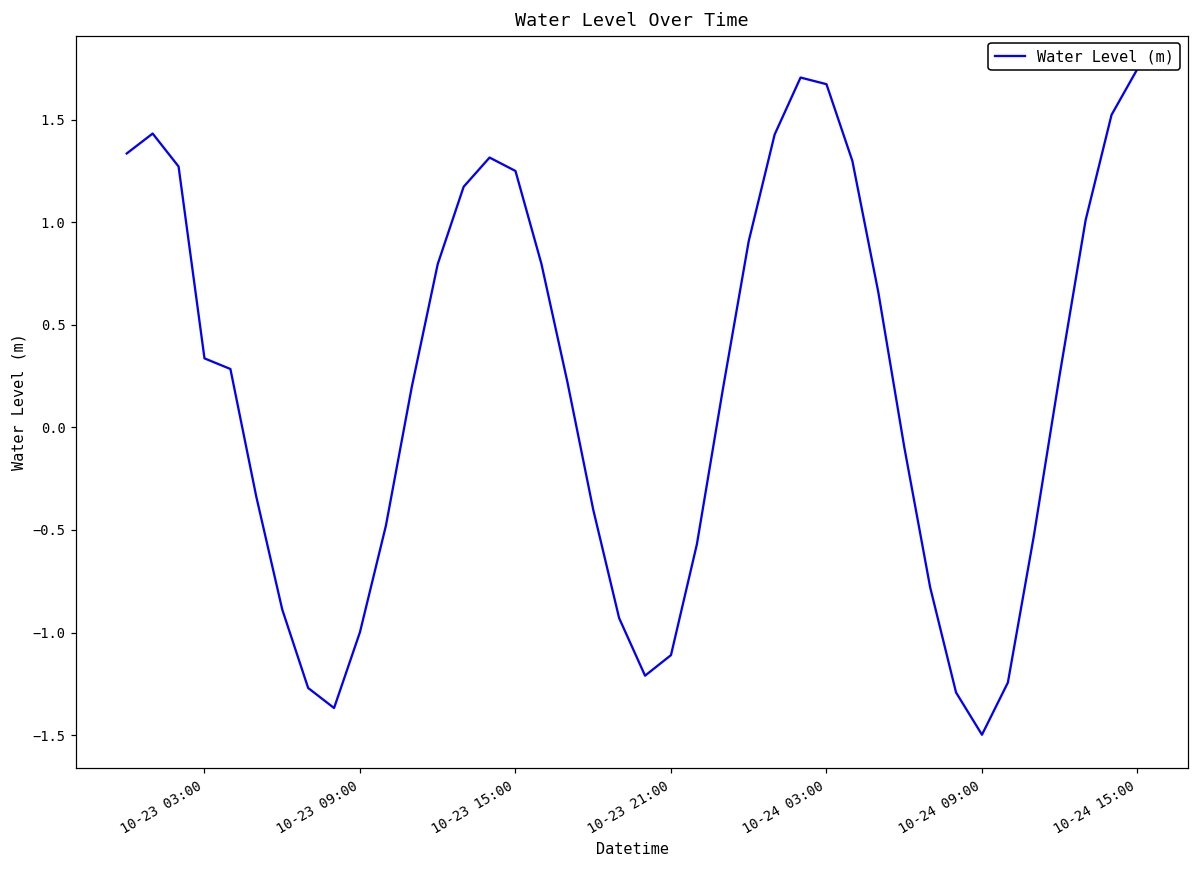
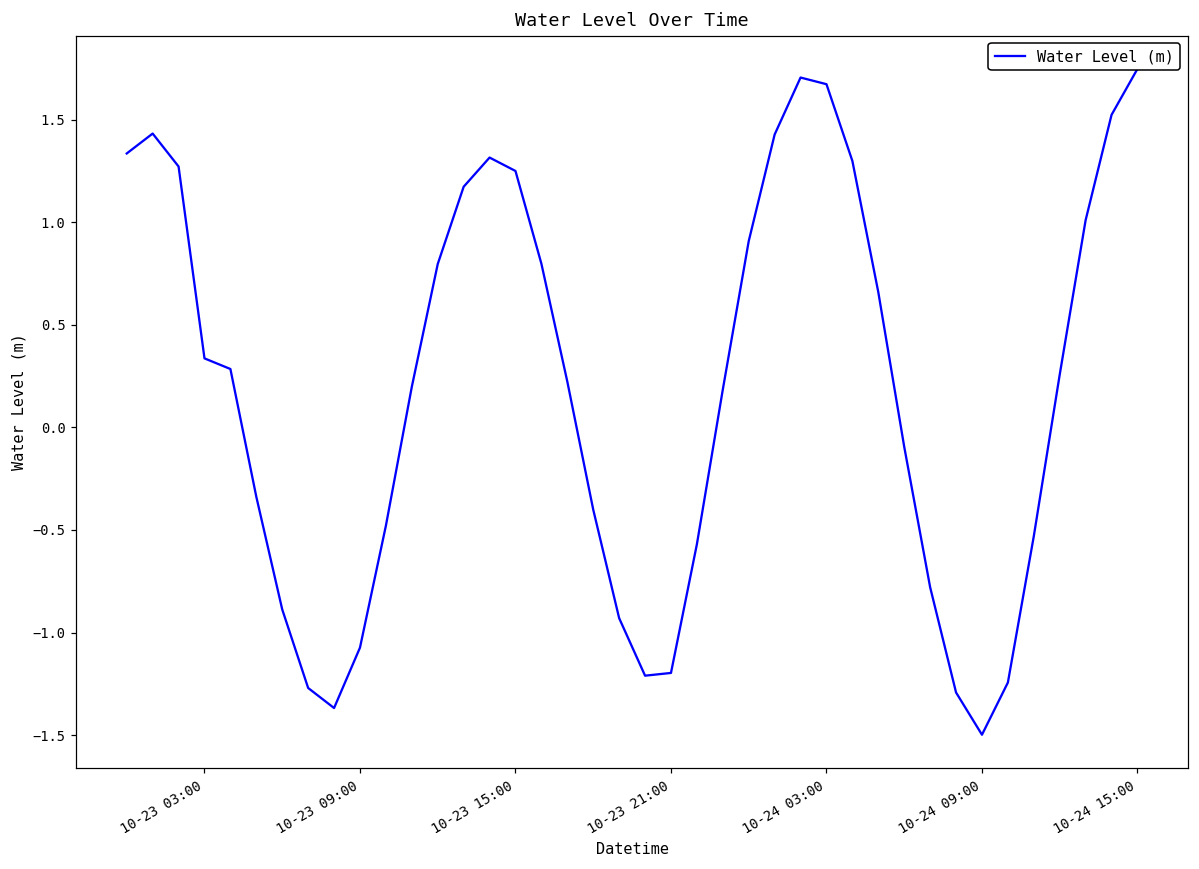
  {
    "10-23 03:00": 0.34,
-   "10-23 09:00": -1.00,
+   "10-23 09:00": -1.07,
    "10-23 15:00": 1.25,
-   "10-23 21:00": -1.11,
+   "10-23 21:00": -1.20,
    "10-24 03:00": 1.67,
    "10-24 09:00": -1.50
  }
